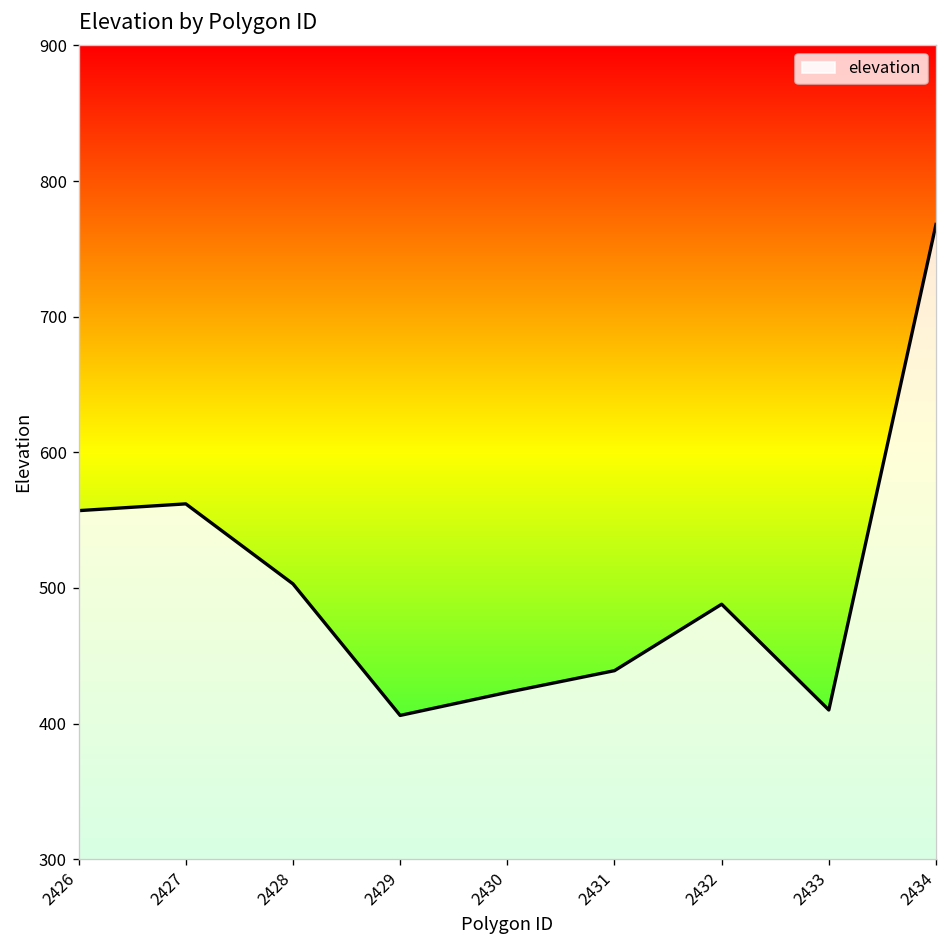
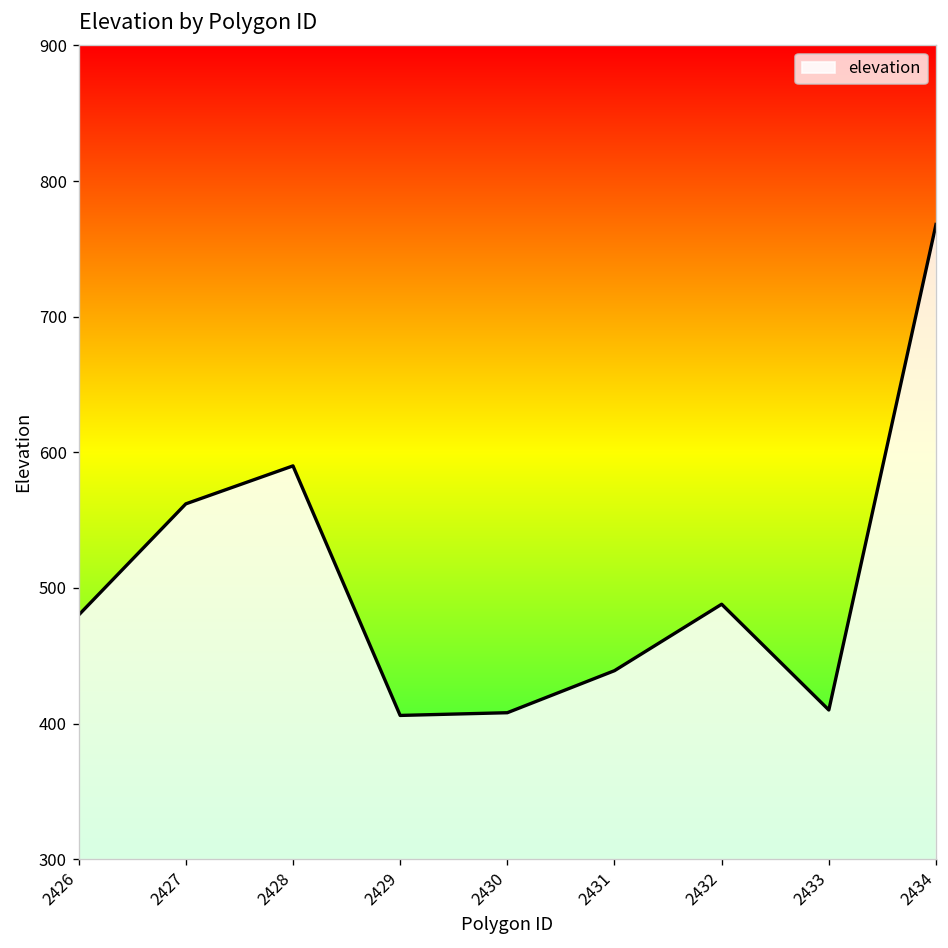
  {
-   "2426": 557,
+   "2426": 480,
    "2427": 562,
-   "2428": 503,
+   "2428": 590,
    "2429": 406,
-   "2430": 423,
+   "2430": 408,
    "2431": 439,
    "2432": 488,
    "2433": 410,
    "2434": 768
  }
